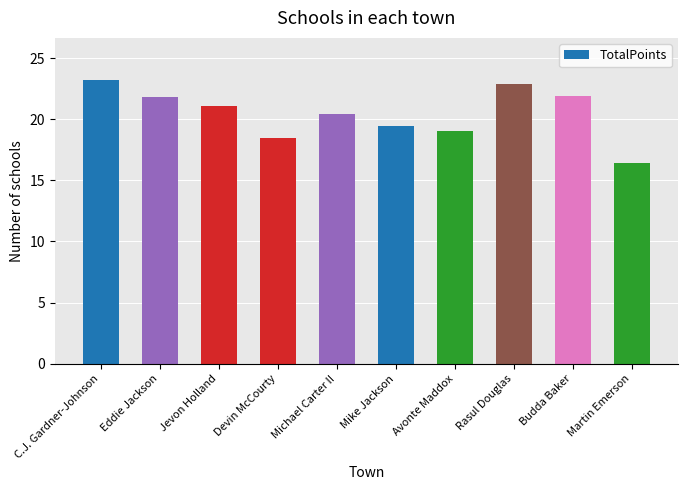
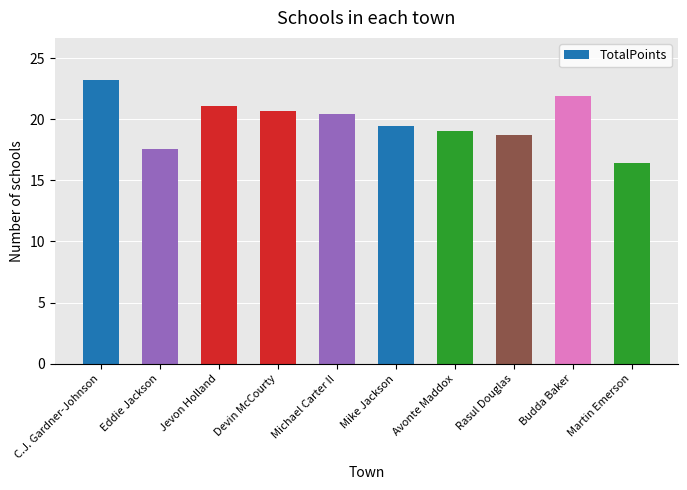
  {
    "C.J. Gardner-Johnson": 23.2,
-   "Eddie Jackson": 21.8,
+   "Eddie Jackson": 17.6,
    "Jevon Holland": 21.1,
-   "Devin McCourty": 18.5,
+   "Devin McCourty": 20.7,
    "Michael Carter II": 20.4,
    "Mike Jackson": 19.4,
    "Avonte Maddox": 19.0,
-   "Rasul Douglas": 22.8,
+   "Rasul Douglas": 18.7,
    "Budda Baker": 21.9,
    "Martin Emerson": 16.4
  }
